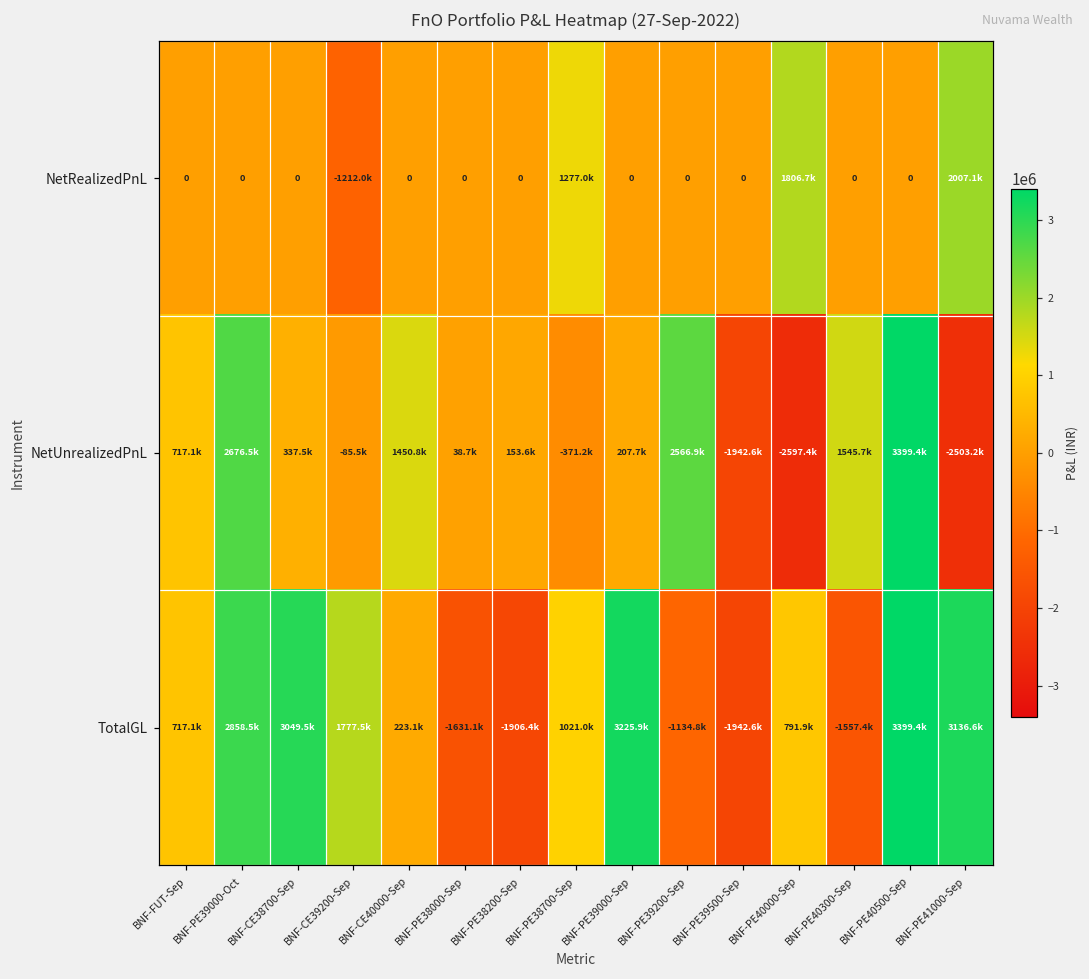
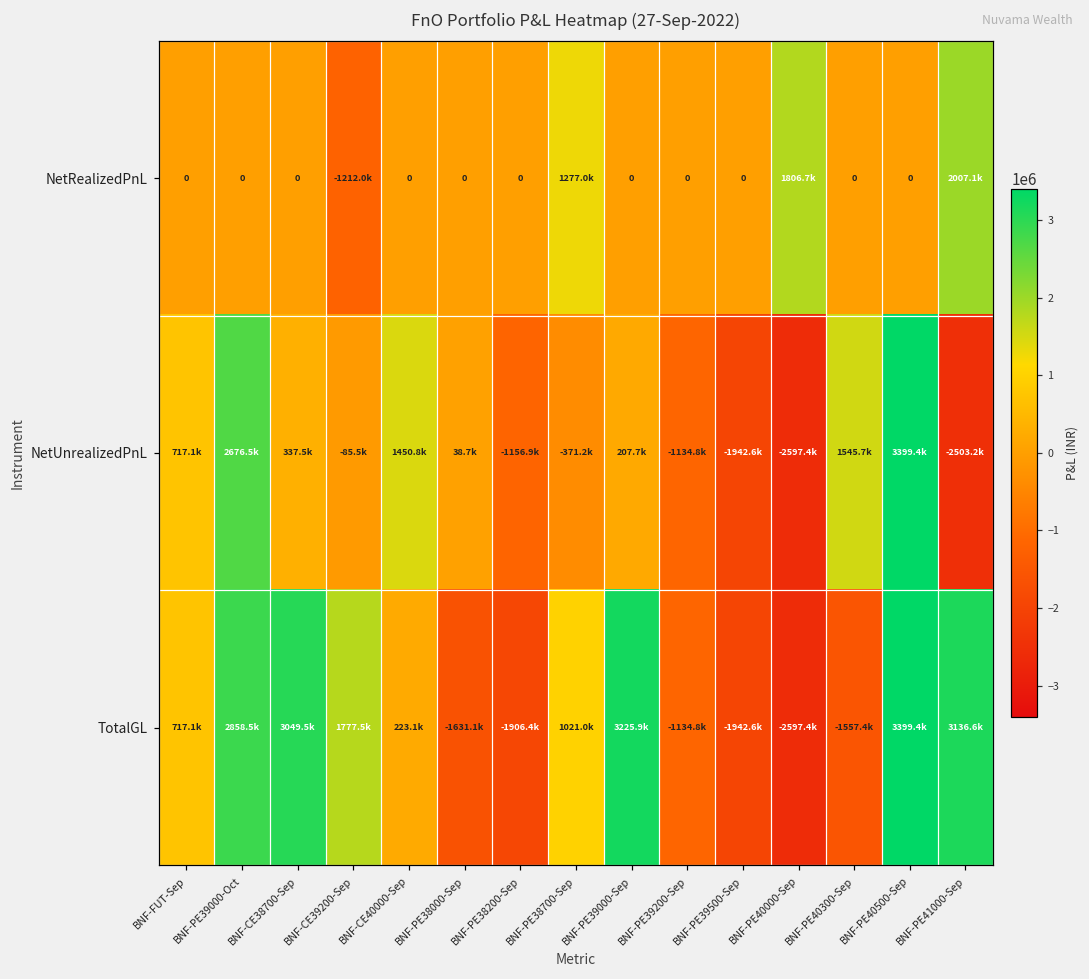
  {
    "NetRealizedPnL": {
      "BNF-FUT-Sep": "0",
      "BNF-PE39000-Oct": "0",
      "BNF-CE38700-Sep": "0",
      "BNF-CE39200-Sep": "-1212.0k",
      "BNF-CE40000-Sep": "0",
      "BNF-PE38000-Sep": "0",
      "BNF-PE38200-Sep": "0",
      "BNF-PE38700-Sep": "1277.0k",
      "BNF-PE39000-Sep": "0",
      "BNF-PE39200-Sep": "0",
      "BNF-PE39500-Sep": "0",
      "BNF-PE40000-Sep": "1806.7k",
      "BNF-PE40300-Sep": "0",
      "BNF-PE40500-Sep": "0",
      "BNF-PE41000-Sep": "2007.1k"
    },
    "NetUnrealizedPnL": {
      "BNF-FUT-Sep": "717.1k",
      "BNF-PE39000-Oct": "2676.5k",
      "BNF-CE38700-Sep": "337.5k",
      "BNF-CE39200-Sep": "-85.5k",
      "BNF-CE40000-Sep": "1450.8k",
      "BNF-PE38000-Sep": "38.7k",
-     "BNF-PE38200-Sep": "153.6k",
+     "BNF-PE38200-Sep": "-1156.9k",
      "BNF-PE38700-Sep": "-371.2k",
      "BNF-PE39000-Sep": "207.7k",
-     "BNF-PE39200-Sep": "2566.9k",
+     "BNF-PE39200-Sep": "-1134.8k",
      "BNF-PE39500-Sep": "-1942.6k",
      "BNF-PE40000-Sep": "-2597.4k",
      "BNF-PE40300-Sep": "1545.7k",
      "BNF-PE40500-Sep": "3399.4k",
      "BNF-PE41000-Sep": "-2503.2k"
    },
    "TotalGL": {
      "BNF-FUT-Sep": "717.1k",
      "BNF-PE39000-Oct": "2858.5k",
      "BNF-CE38700-Sep": "3049.5k",
      "BNF-CE39200-Sep": "1777.5k",
      "BNF-CE40000-Sep": "223.1k",
      "BNF-PE38000-Sep": "-1631.1k",
      "BNF-PE38200-Sep": "-1906.4k",
      "BNF-PE38700-Sep": "1021.0k",
      "BNF-PE39000-Sep": "3225.9k",
      "BNF-PE39200-Sep": "-1134.8k",
      "BNF-PE39500-Sep": "-1942.6k",
-     "BNF-PE40000-Sep": "791.9k",
+     "BNF-PE40000-Sep": "-2597.4k",
      "BNF-PE40300-Sep": "-1557.4k",
      "BNF-PE40500-Sep": "3399.4k",
      "BNF-PE41000-Sep": "3136.6k"
    }
  }
